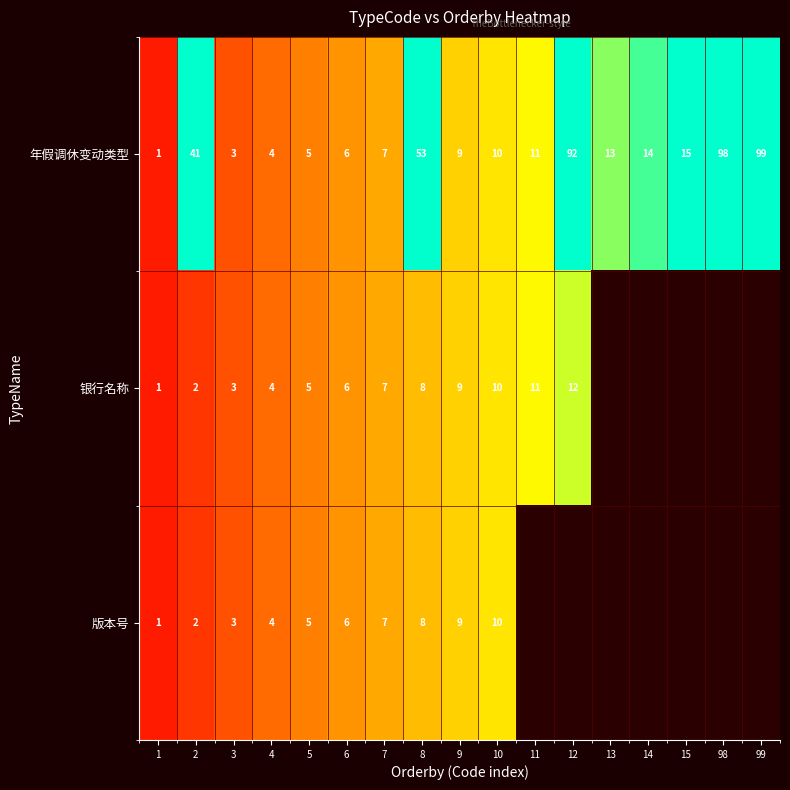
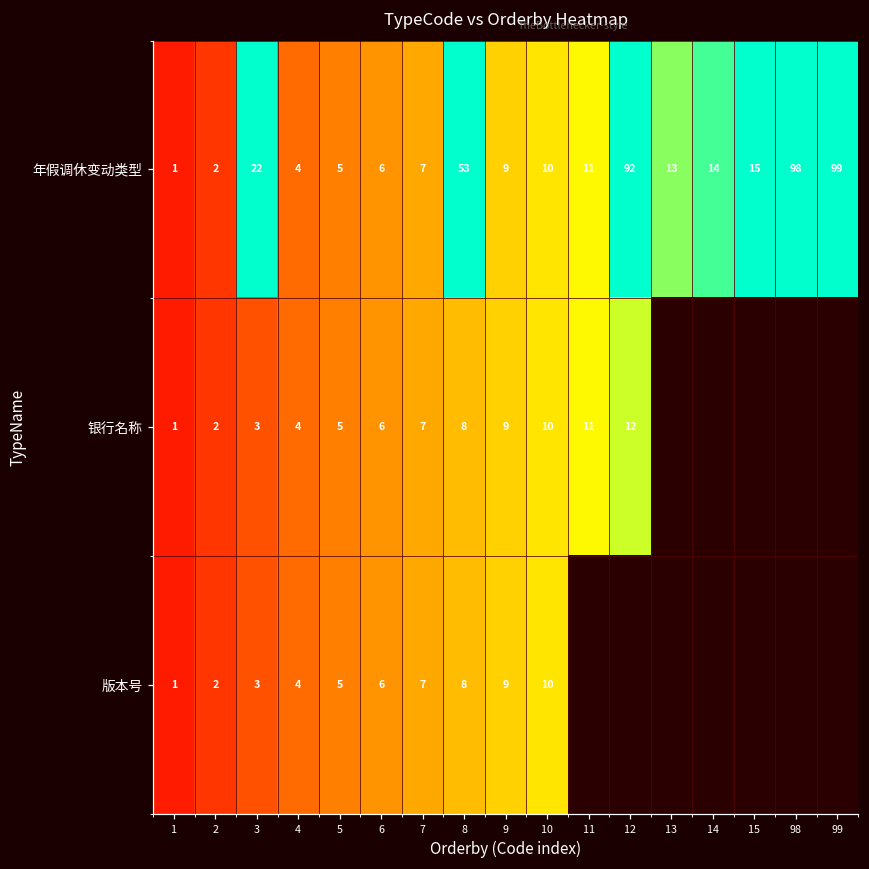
  {
    "年假调休变动类型": {
      "1": 1,
-     "2": 41,
-     "3": 3,
+     "2": 2,
+     "3": 22,
      "4": 4,
      "5": 5,
      "6": 6,
      "7": 7,
      "8": 53,
      "9": 9,
      "10": 10,
      "11": 11,
      "12": 92,
      "13": 13,
      "14": 14,
      "15": 15,
      "98": 98,
      "99": 99
    },
    "银行名称": {
      "1": 1,
      "2": 2,
      "3": 3,
      "4": 4,
      "5": 5,
      "6": 6,
      "7": 7,
      "8": 8,
      "9": 9,
      "10": 10,
      "11": 11,
      "12": 12
    },
    "版本号": {
      "1": 1,
      "2": 2,
      "3": 3,
      "4": 4,
      "5": 5,
      "6": 6,
      "7": 7,
      "8": 8,
      "9": 9,
      "10": 10
    }
  }
